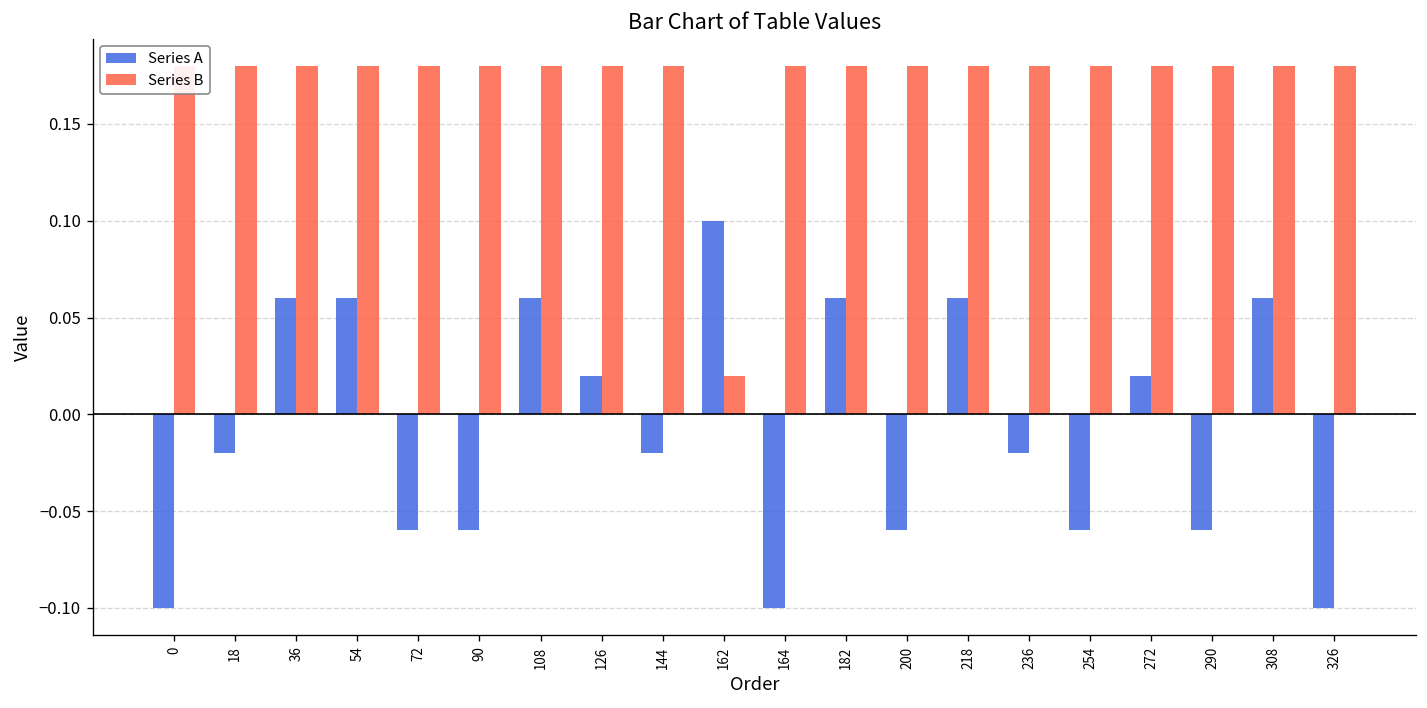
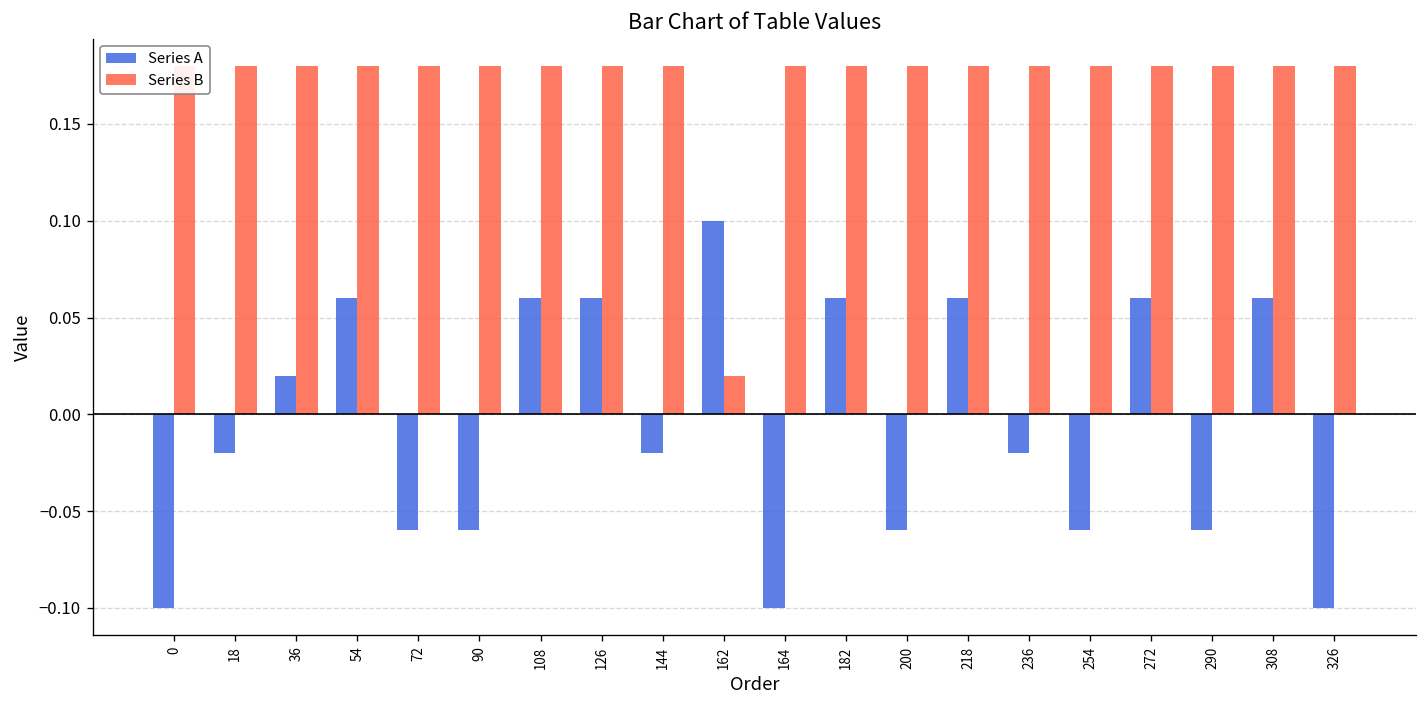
  {
    "Series A": {
      "0": -0.100,
      "18": -0.020,
-     "36": 0.060,
+     "36": 0.020,
      "54": 0.060,
      "72": -0.060,
      "90": -0.060,
      "108": 0.060,
-     "126": 0.020,
+     "126": 0.060,
      "144": -0.020,
      "162": 0.100,
      "164": -0.100,
      "182": 0.060,
      "200": -0.060,
      "218": 0.060,
      "236": -0.020,
      "254": -0.060,
-     "272": 0.020,
+     "272": 0.060,
      "290": -0.060,
      "308": 0.060,
      "326": -0.100
    },
    "Series B": {
      "18": 0.180,
      "36": 0.180,
      "54": 0.180,
      "72": 0.180,
      "90": 0.180,
      "108": 0.180,
      "126": 0.180,
      "144": 0.180,
      "162": 0.020,
      "164": 0.180,
      "182": 0.180,
      "200": 0.180,
      "218": 0.180,
      "236": 0.180,
      "254": 0.180,
      "272": 0.180,
      "290": 0.180,
      "308": 0.180,
      "326": 0.180
    }
  }
